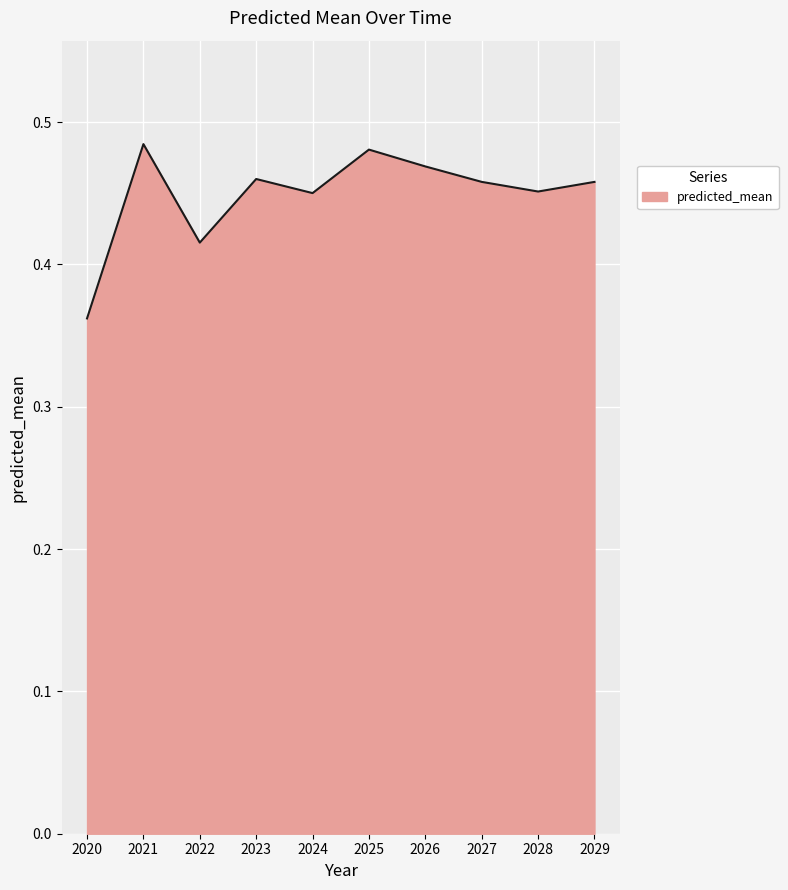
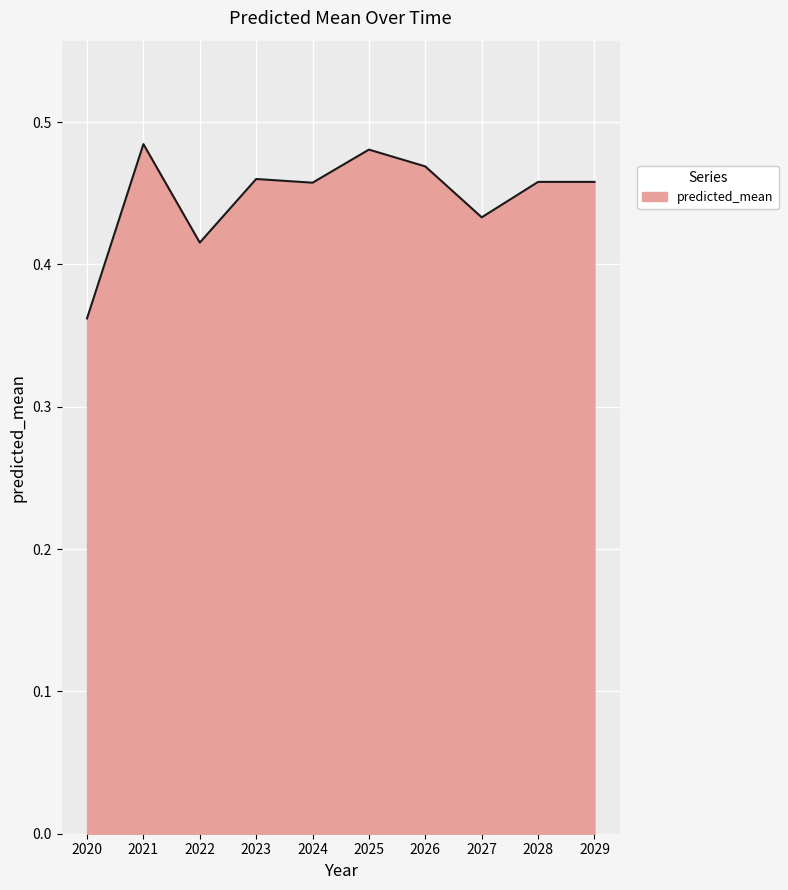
  {
    "2020": 0.362,
    "2021": 0.485,
    "2022": 0.415,
    "2023": 0.460,
-   "2024": 0.450,
+   "2024": 0.457,
    "2025": 0.481,
    "2026": 0.469,
-   "2027": 0.458,
-   "2028": 0.451,
+   "2027": 0.433,
+   "2028": 0.458,
    "2029": 0.458
  }
